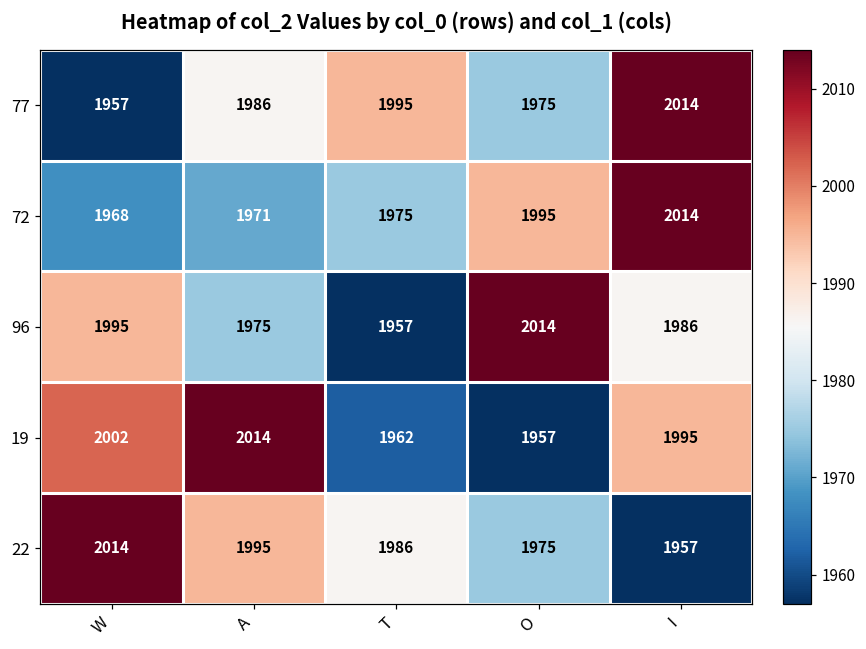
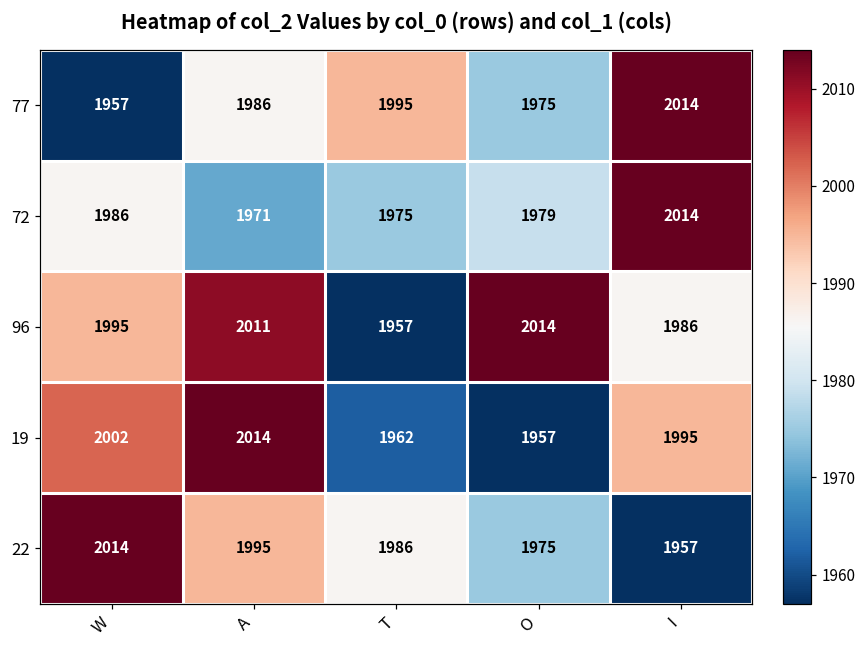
  {
    "77": {
      "W": 1957,
      "A": 1986,
      "T": 1995,
      "O": 1975,
      "I": 2014
    },
    "72": {
-     "W": 1968,
+     "W": 1986,
      "A": 1971,
      "T": 1975,
-     "O": 1995,
+     "O": 1979,
      "I": 2014
    },
    "96": {
      "W": 1995,
-     "A": 1975,
+     "A": 2011,
      "T": 1957,
      "O": 2014,
      "I": 1986
    },
    "19": {
      "W": 2002,
      "A": 2014,
      "T": 1962,
      "O": 1957,
      "I": 1995
    },
    "22": {
      "W": 2014,
      "A": 1995,
      "T": 1986,
      "O": 1975,
      "I": 1957
    }
  }
